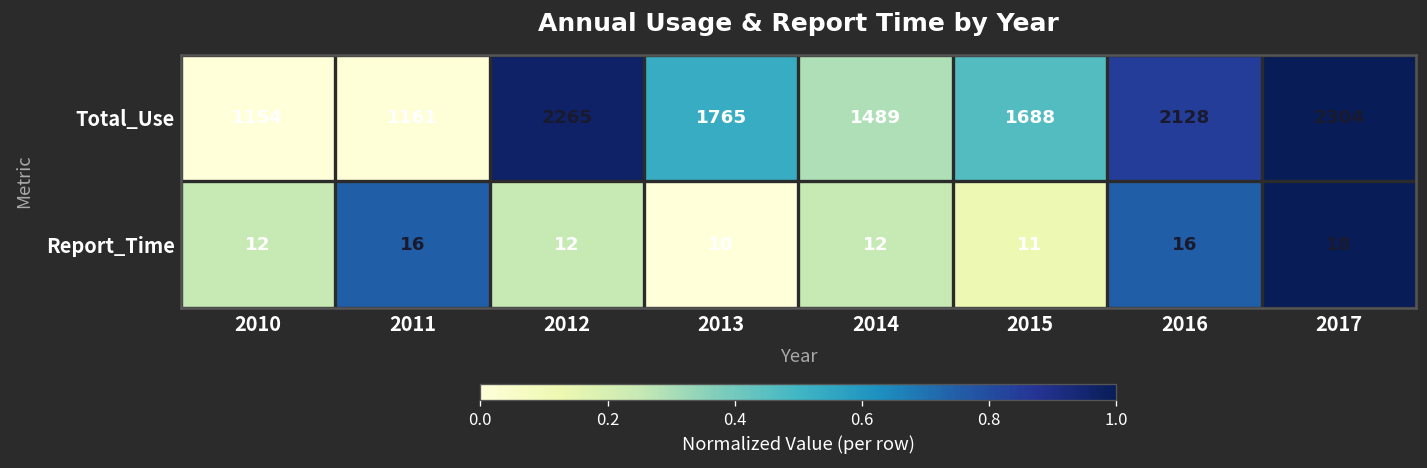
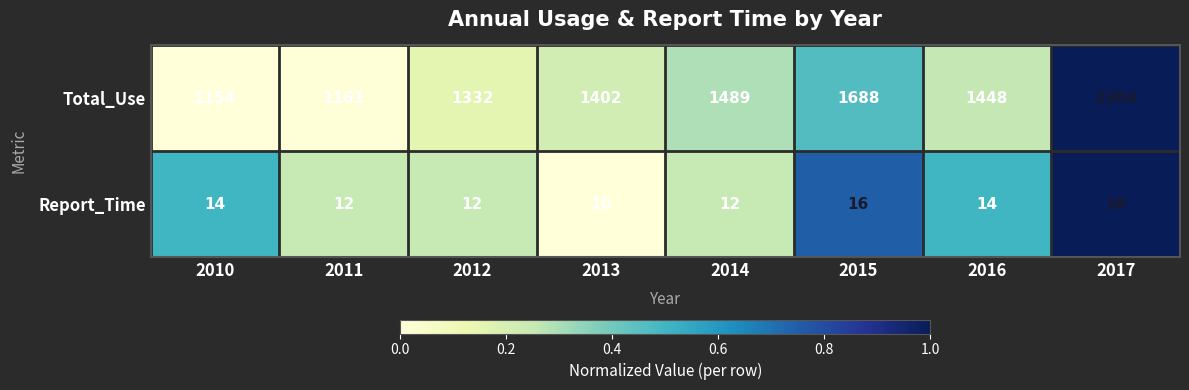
  {
    "Total_Use": {
-     "2012": 2265,
-     "2013": 1765,
+     "2012": 1332,
+     "2013": 1402,
      "2014": 1489,
      "2015": 1688,
-     "2016": 2128
+     "2016": 1448
    },
    "Report_Time": {
-     "2010": 12,
-     "2011": 16,
+     "2010": 14,
+     "2011": 12,
      "2012": 12,
      "2014": 12,
-     "2015": 11,
-     "2016": 16
+     "2015": 16,
+     "2016": 14
    }
  }
